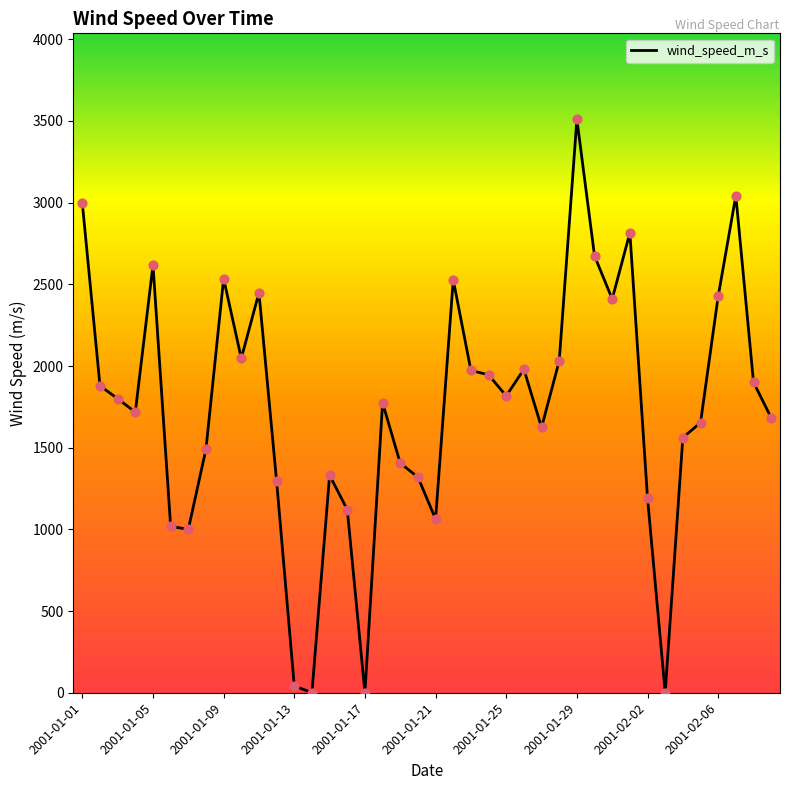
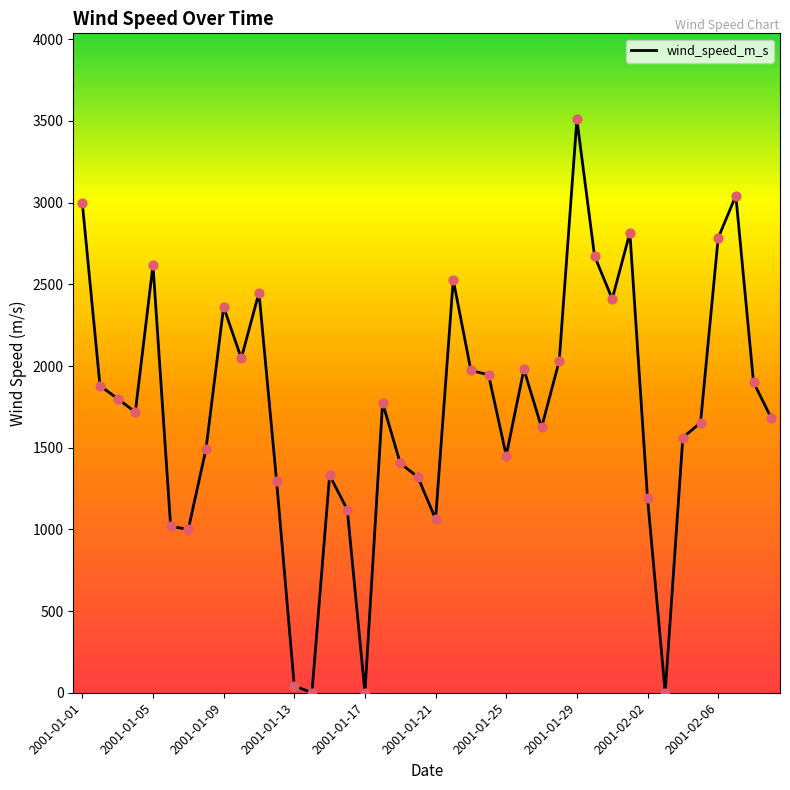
  {
    "2001-01-01": 3000,
    "2001-01-05": 2620,
-   "2001-01-09": 2540,
+   "2001-01-09": 2360,
    "2001-01-13": 40,
    "2001-01-17": 0,
    "2001-01-21": 1060,
-   "2001-01-25": 1820,
+   "2001-01-25": 1450,
    "2001-01-29": 3510,
    "2001-02-02": 1190,
-   "2001-02-06": 2430
+   "2001-02-06": 2780
  }
